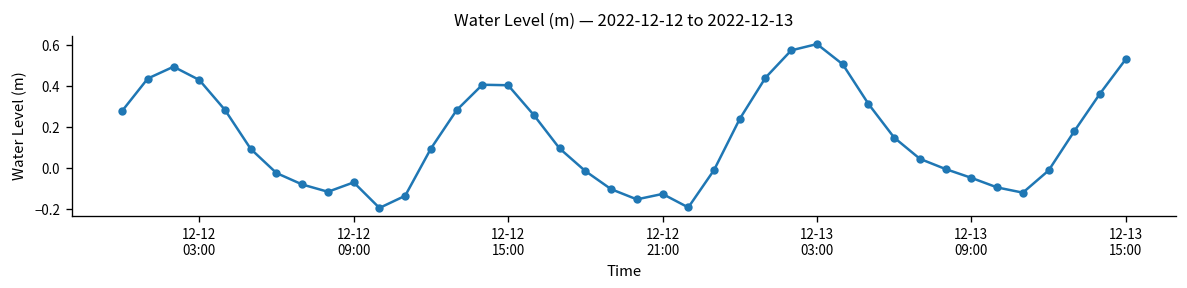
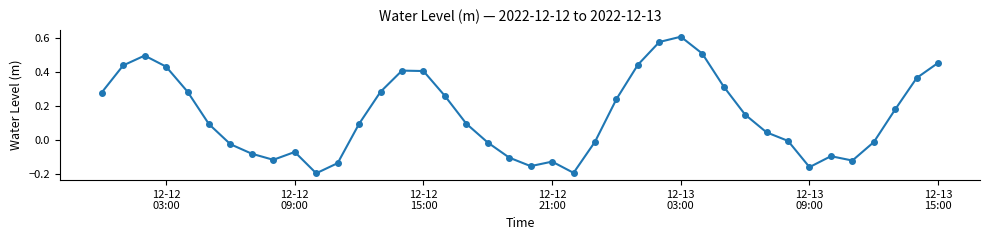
  {
    "12-12 03:00": 0.43,
    "12-12 09:00": -0.07,
    "12-12 15:00": 0.40,
    "12-12 21:00": -0.13,
    "12-13 03:00": 0.61,
-   "12-13 09:00": -0.05,
-   "12-13 15:00": 0.53
+   "12-13 09:00": -0.16,
+   "12-13 15:00": 0.45
  }
